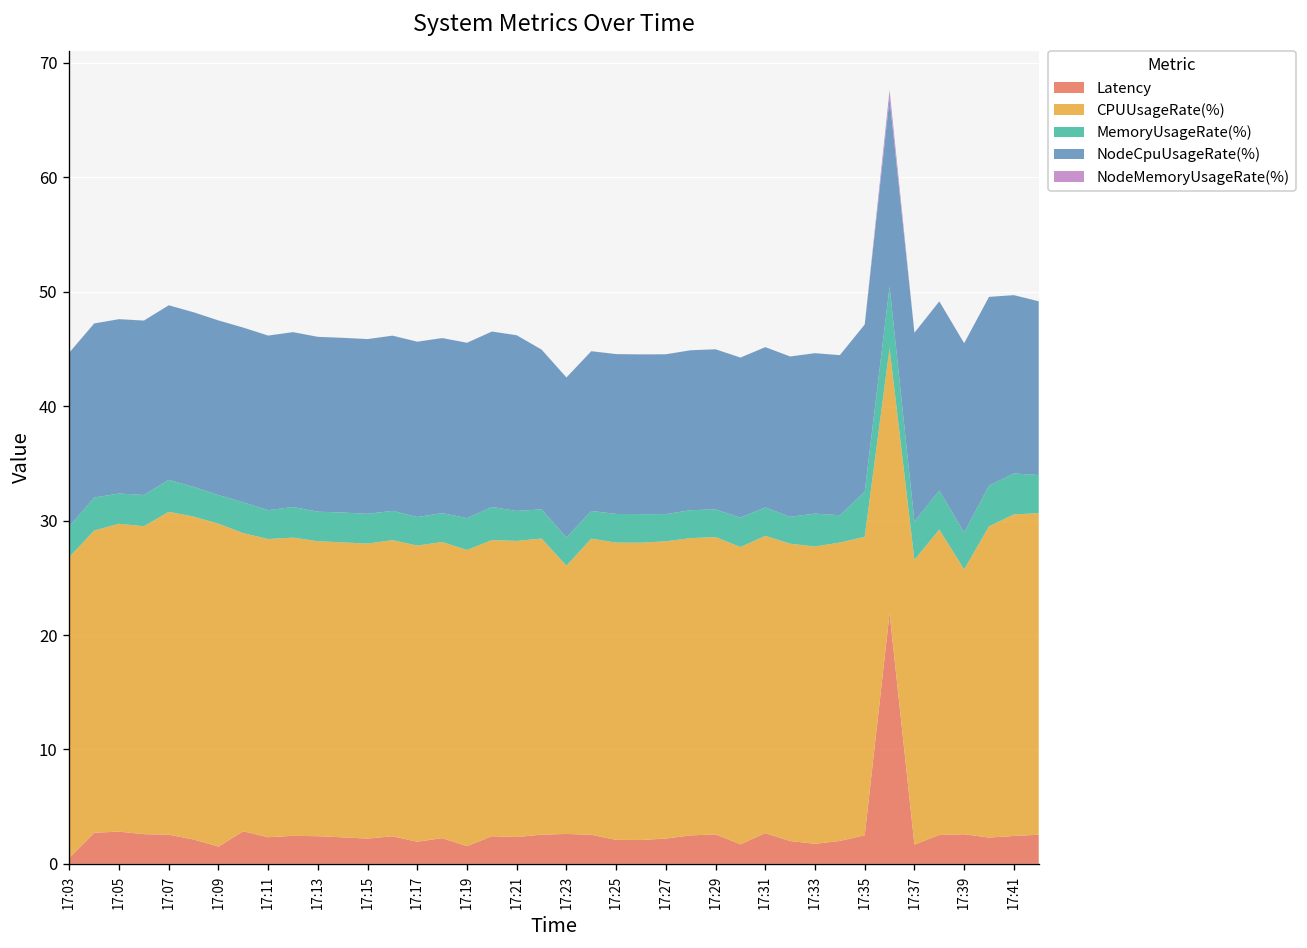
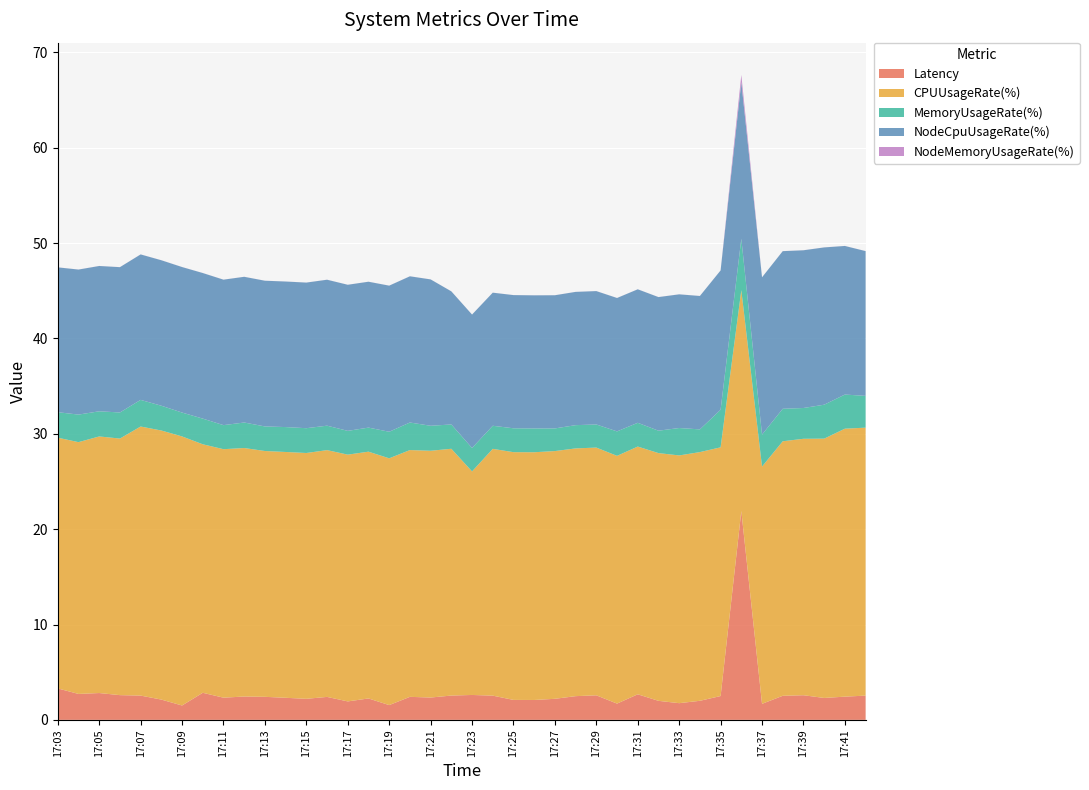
  {
    "Latency": {
-     "17:03": 1,
+     "17:03": 3,
      "17:05": 3,
      "17:07": 3,
      "17:09": 2,
      "17:11": 2,
      "17:13": 2,
      "17:15": 2,
      "17:17": 2,
      "17:19": 2,
      "17:21": 2,
      "17:23": 3,
      "17:25": 2,
      "17:27": 2,
      "17:29": 3,
      "17:31": 3,
      "17:33": 2,
      "17:35": 2,
      "17:37": 2,
      "17:39": 3,
      "17:41": 2
    },
    "CPUUsageRate(%)": {
      "17:03": 26,
      "17:05": 27,
      "17:07": 28,
      "17:09": 28,
      "17:11": 26,
      "17:13": 26,
      "17:15": 26,
      "17:17": 26,
      "17:19": 26,
      "17:21": 26,
      "17:23": 23,
      "17:25": 26,
      "17:27": 26,
      "17:29": 26,
      "17:31": 26,
      "17:33": 26,
      "17:35": 26,
      "17:37": 25,
-     "17:39": 23,
+     "17:39": 27,
      "17:41": 28
    }
  }
